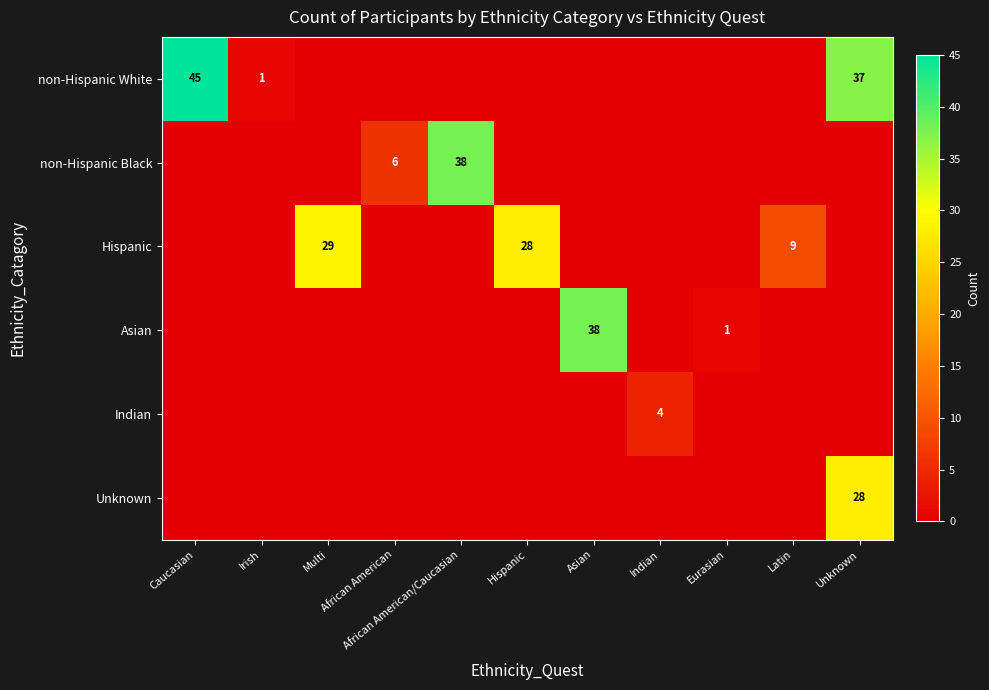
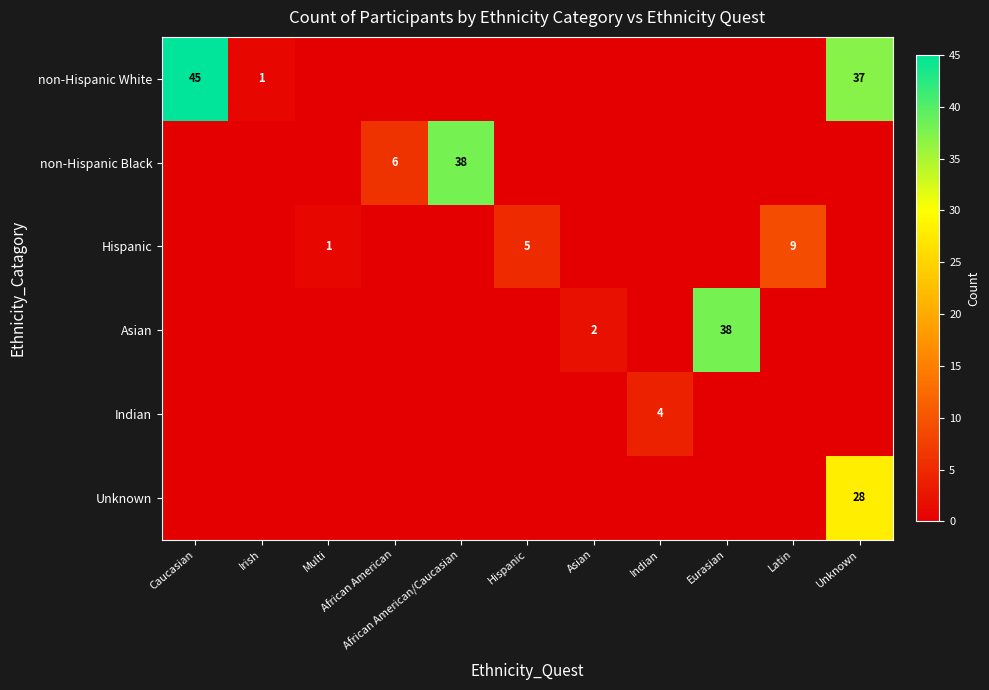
  {
    "non-Hispanic White": {
      "Caucasian": 45,
      "Irish": 1,
      "Unknown": 37
    },
    "non-Hispanic Black": {
      "African American": 6,
      "African American/Caucasian": 38
    },
    "Hispanic": {
-     "Multi": 29,
-     "Hispanic": 28,
+     "Multi": 1,
+     "Hispanic": 5,
      "Latin": 9
    },
    "Asian": {
-     "Asian": 38,
-     "Eurasian": 1
+     "Asian": 2,
+     "Eurasian": 38
    },
    "Indian": {
      "Indian": 4
    },
    "Unknown": {
      "Unknown": 28
    }
  }
